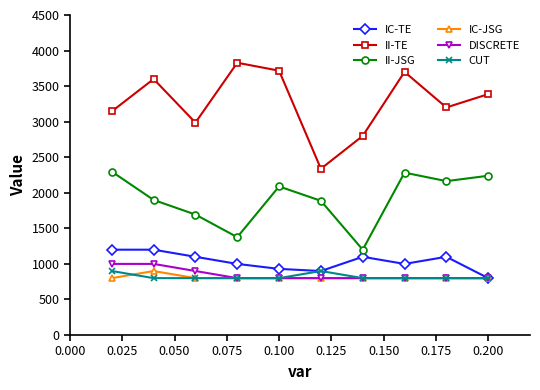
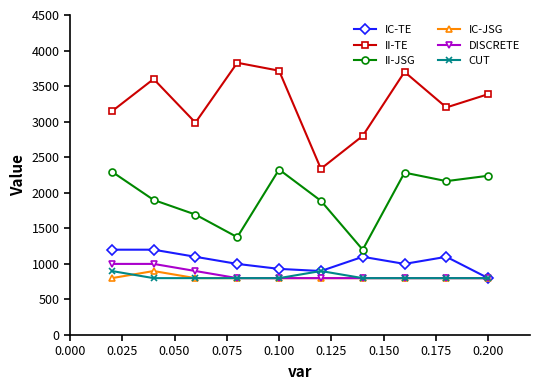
  {
    "IC-TE": {
      "0.100": 900
    },
    "II-TE": {
      "0.100": 3700,
      "0.200": 3400
    },
    "II-JSG": {
-     "0.100": 2100,
+     "0.100": 2300,
      "0.200": 2200
    }
  }
